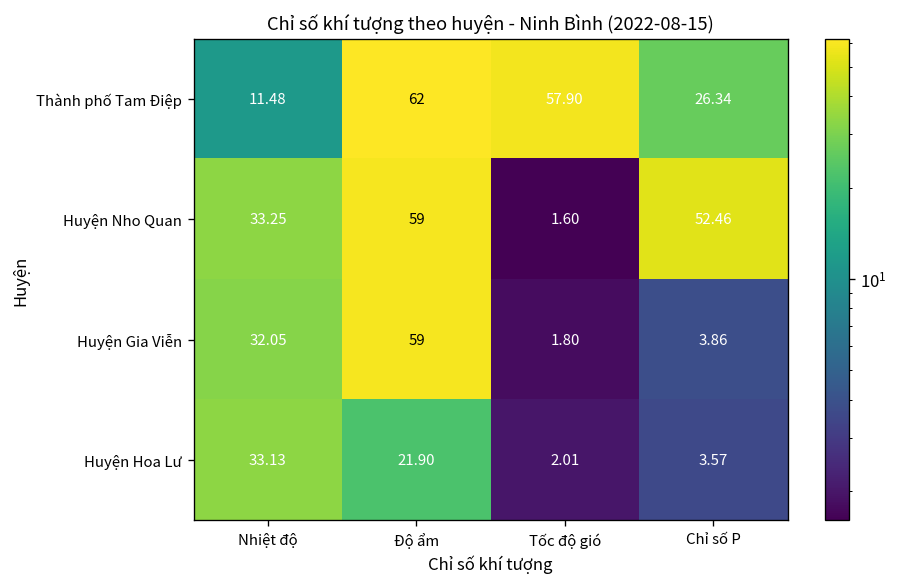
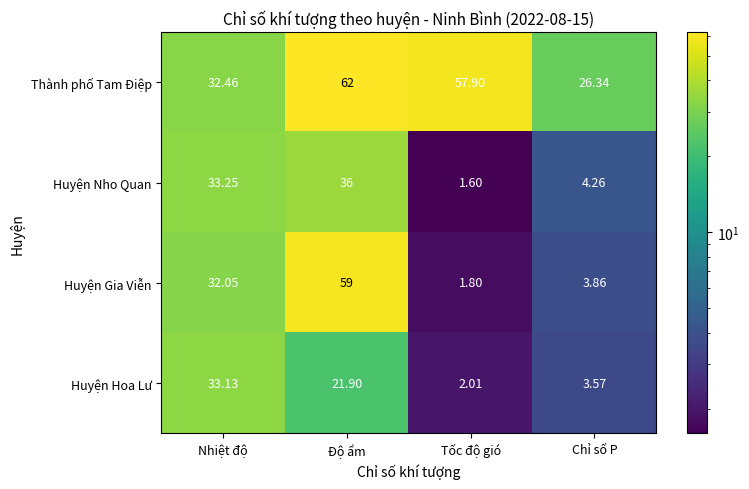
  {
    "Thành phố Tam Điệp": {
-     "Nhiệt độ": 11.48,
+     "Nhiệt độ": 32.46,
      "Độ ẩm": 62,
      "Tốc độ gió": 57.90,
      "Chỉ số P": 26.34
    },
    "Huyện Nho Quan": {
      "Nhiệt độ": 33.25,
-     "Độ ẩm": 59,
+     "Độ ẩm": 36,
      "Tốc độ gió": 1.60,
-     "Chỉ số P": 52.46
+     "Chỉ số P": 4.26
    },
    "Huyện Gia Viễn": {
      "Nhiệt độ": 32.05,
      "Độ ẩm": 59,
      "Tốc độ gió": 1.80,
      "Chỉ số P": 3.86
    },
    "Huyện Hoa Lư": {
      "Nhiệt độ": 33.13,
      "Độ ẩm": 21.90,
      "Tốc độ gió": 2.01,
      "Chỉ số P": 3.57
    }
  }
